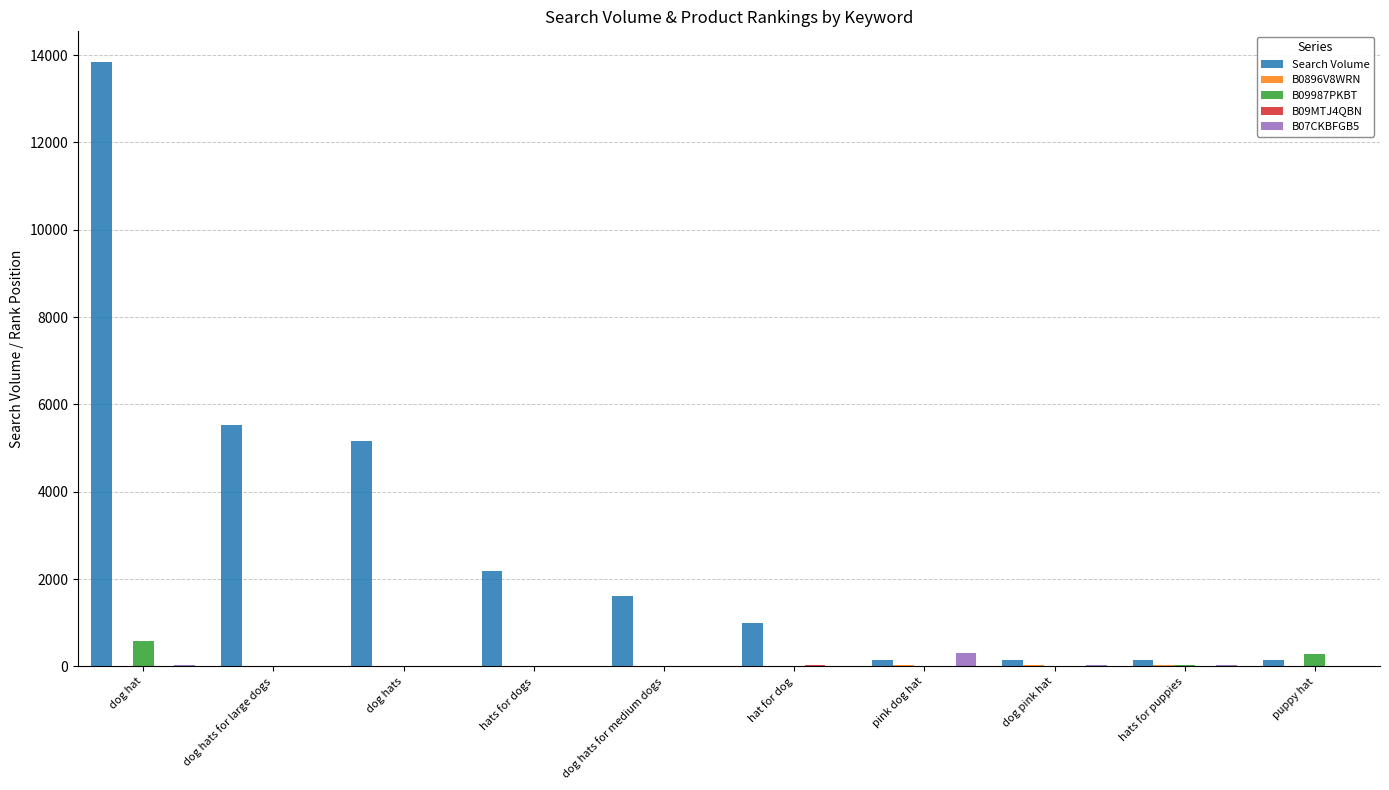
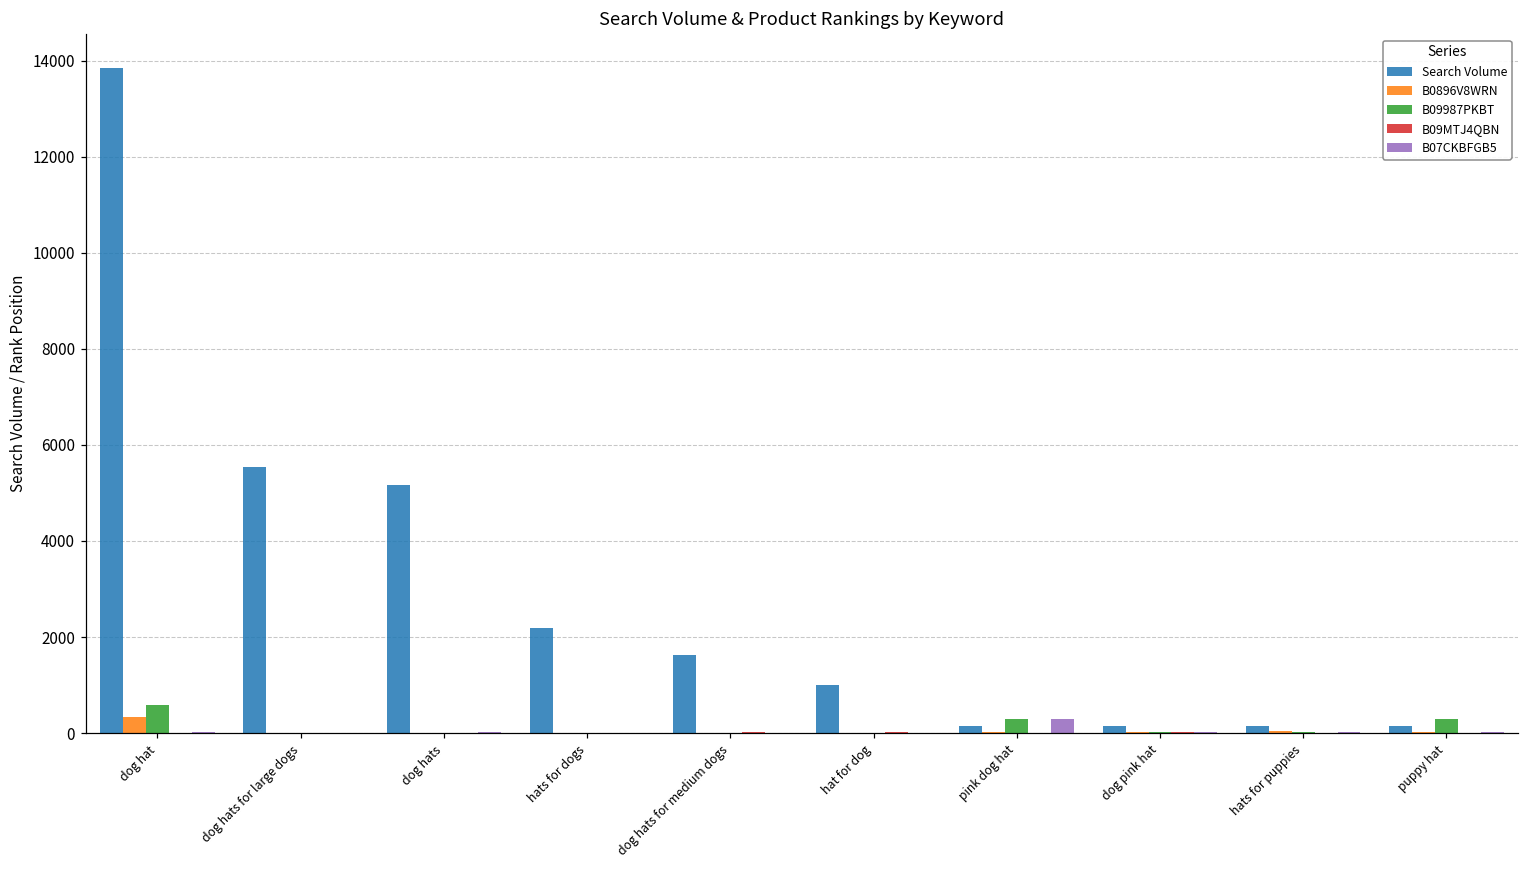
  {
    "Search Volume": {
      "dog hat": 13900,
      "dog hats for large dogs": 5500,
      "dog hats": 5200,
      "hats for dogs": 2200,
      "dog hats for medium dogs": 1600,
      "hat for dog": 1000,
      "pink dog hat": 200,
      "dog pink hat": 200,
      "hats for puppies": 200,
      "puppy hat": 200
    },
    "B0896V8WRN": {
-     "dog hat": 0
+     "dog hat": 300
    },
    "B09987PKBT": {
      "dog hat": 600,
-     "pink dog hat": 0,
+     "pink dog hat": 300,
      "puppy hat": 300
    },
    "B09MTJ4QBN": {
      "hats for puppies": 0,
      "puppy hat": 0
    },
    "B07CKBFGB5": {
      "pink dog hat": 300
    }
  }
